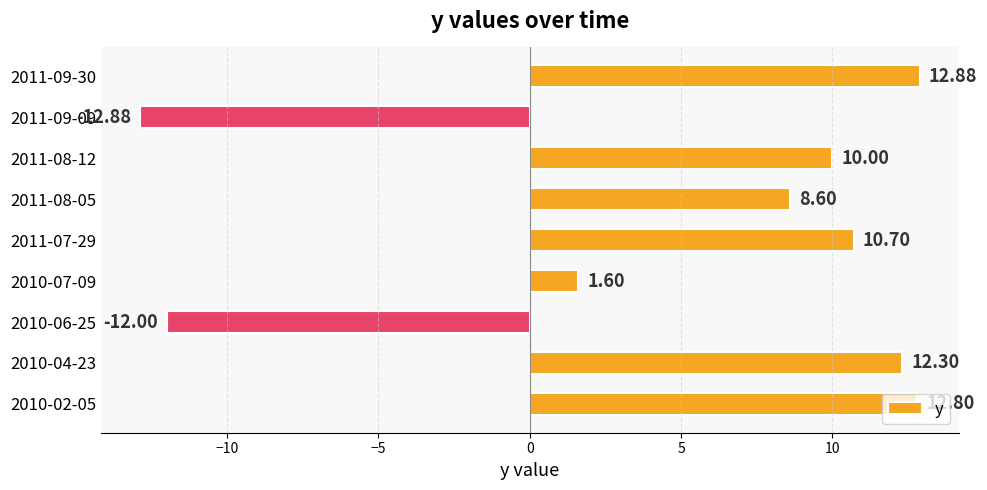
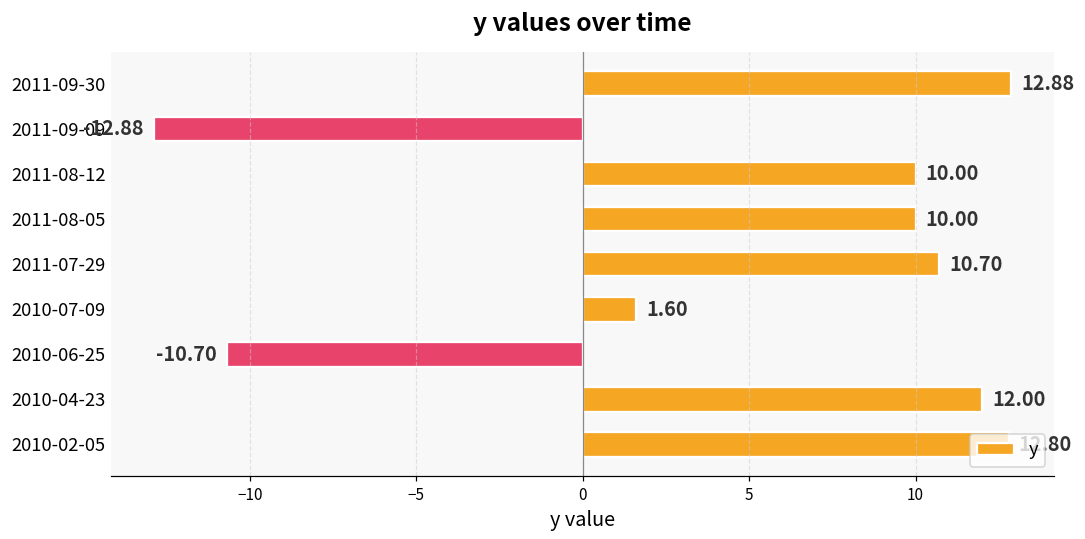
  {
    "2011-09-30": 12.88,
    "2011-09-09": -12.88,
    "2011-08-12": 10.00,
-   "2011-08-05": 8.60,
+   "2011-08-05": 10.00,
    "2011-07-29": 10.70,
    "2010-07-09": 1.60,
-   "2010-06-25": -12.00,
-   "2010-04-23": 12.30
+   "2010-06-25": -10.70,
+   "2010-04-23": 12.00
  }
